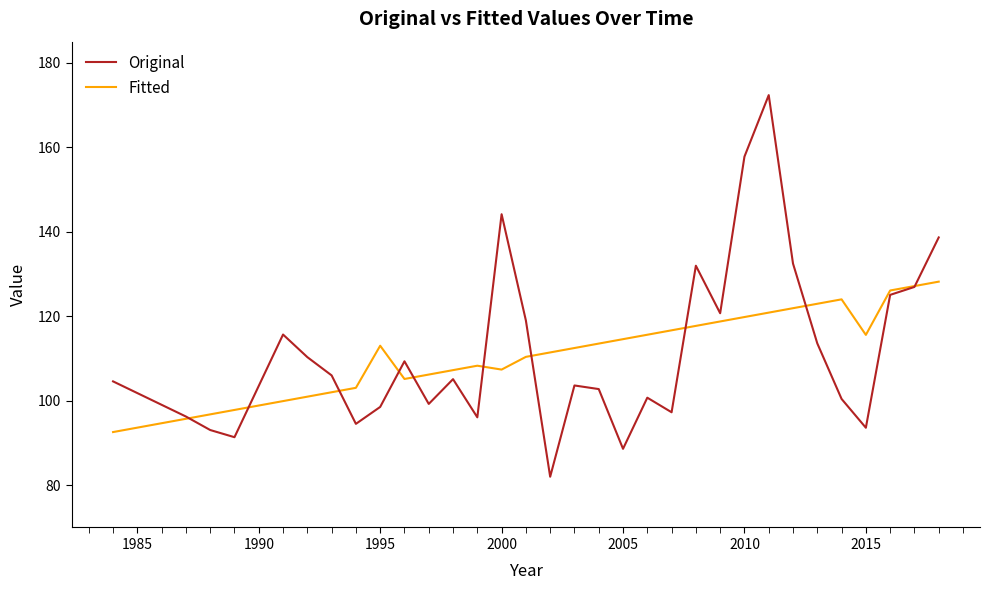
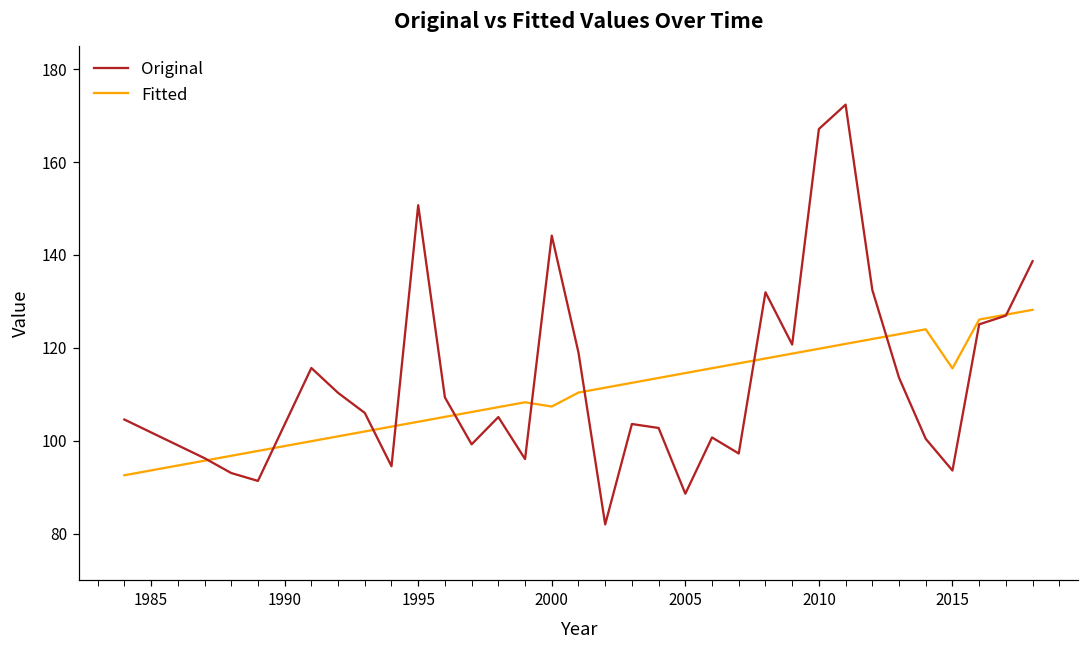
  {
    "Original": {
-     "1995": 99,
+     "1995": 151,
      "2000": 144,
      "2005": 89,
-     "2010": 158,
+     "2010": 167,
      "2015": 94
    },
    "Fitted": {
-     "1995": 113,
+     "1995": 104,
      "2000": 107,
      "2005": 115,
      "2010": 120,
      "2015": 116
    }
  }
